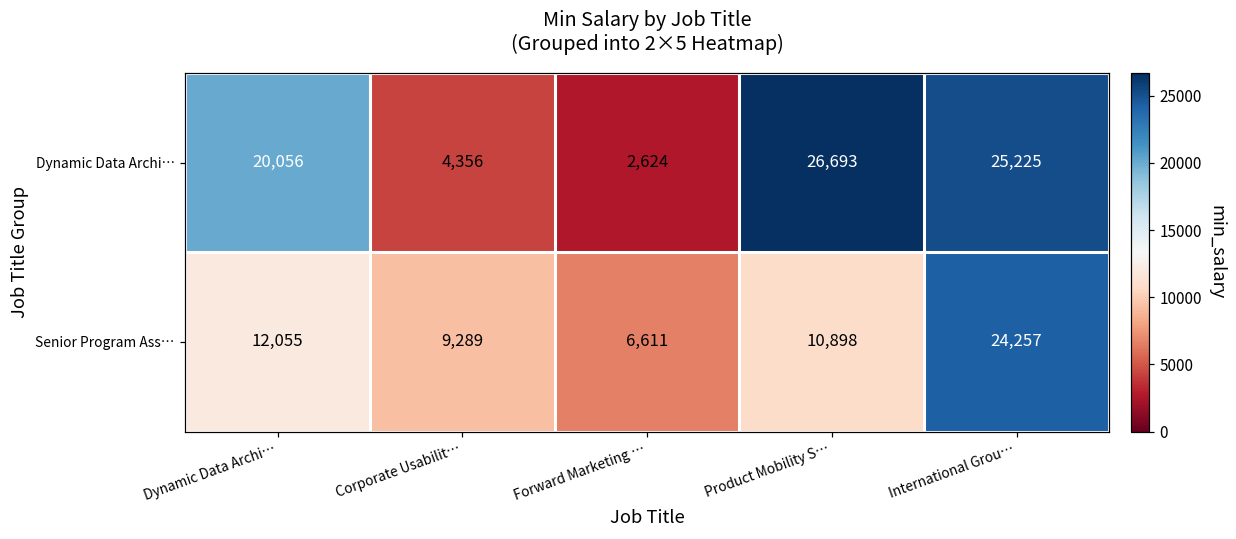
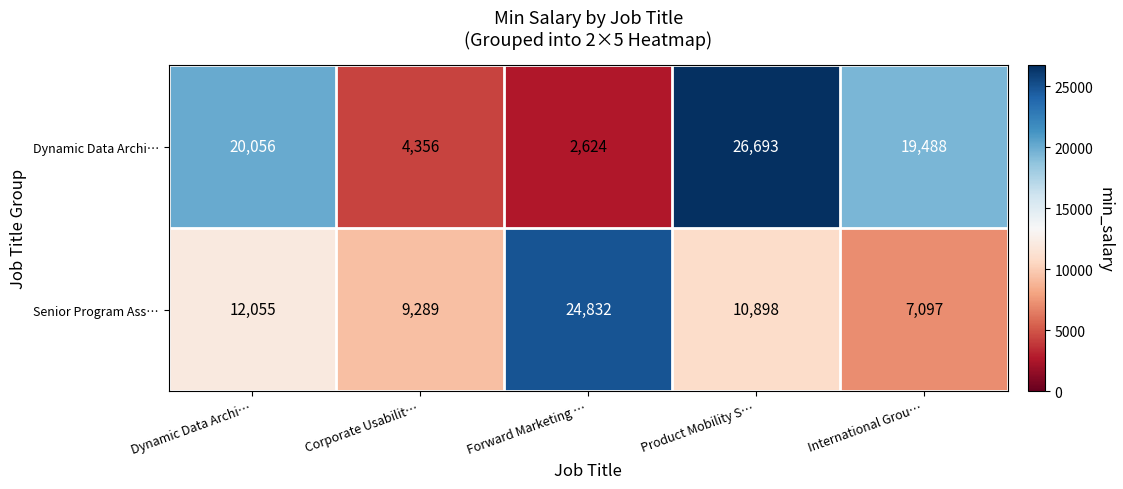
  {
    "Dynamic Data Archi…": {
      "Dynamic Data Archi…": "20,056",
      "Corporate Usabilit…": "4,356",
      "Forward Marketing …": "2,624",
      "Product Mobility S…": "26,693",
-     "International Grou…": "25,225"
+     "International Grou…": "19,488"
    },
    "Senior Program Ass…": {
      "Dynamic Data Archi…": "12,055",
      "Corporate Usabilit…": "9,289",
-     "Forward Marketing …": "6,611",
+     "Forward Marketing …": "24,832",
      "Product Mobility S…": "10,898",
-     "International Grou…": "24,257"
+     "International Grou…": "7,097"
    }
  }
